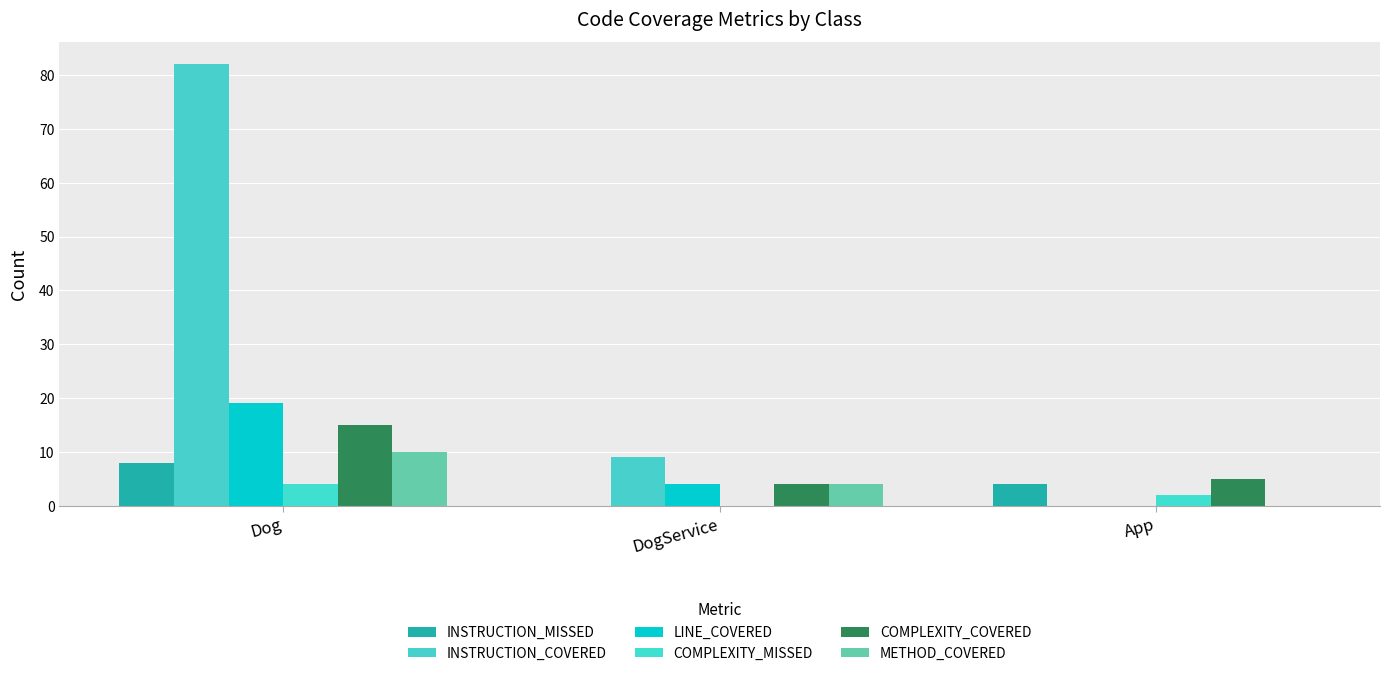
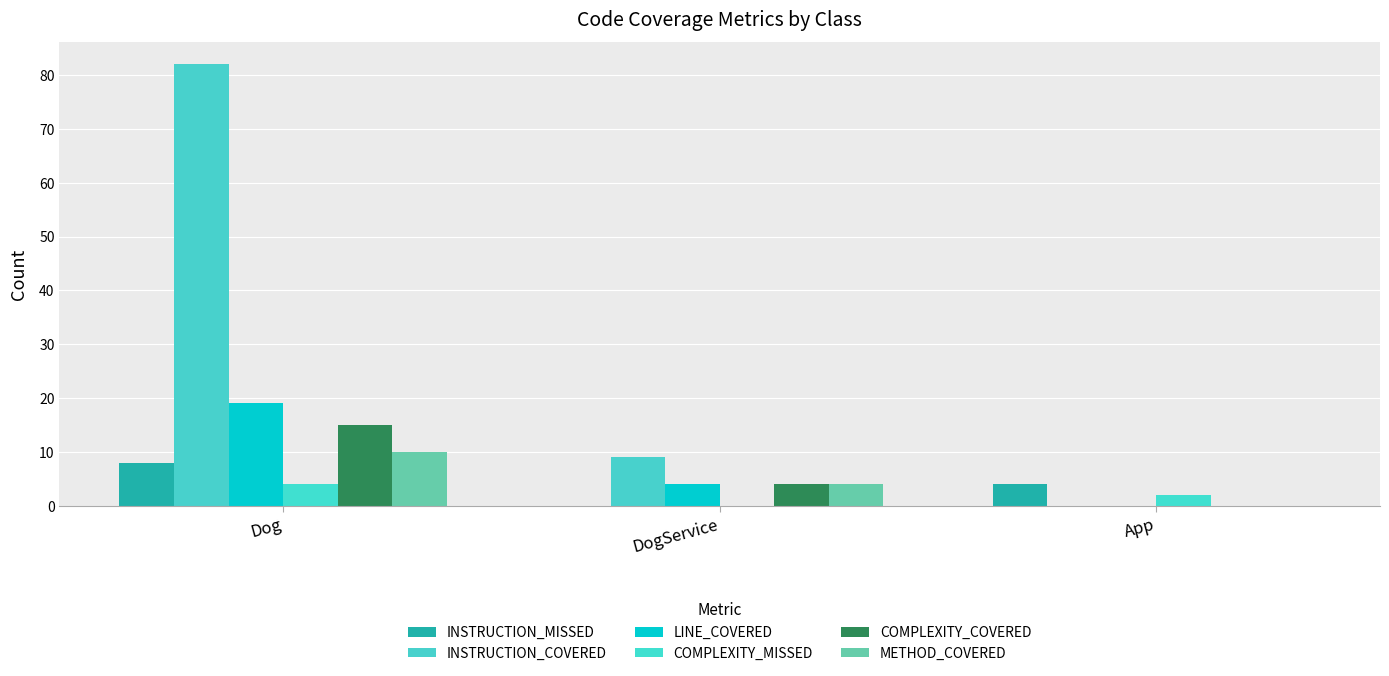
  {
    "COMPLEXITY_COVERED": {
      "Dog": 15,
      "DogService": 4,
-     "App": 5
+     "App": 0
    }
  }
